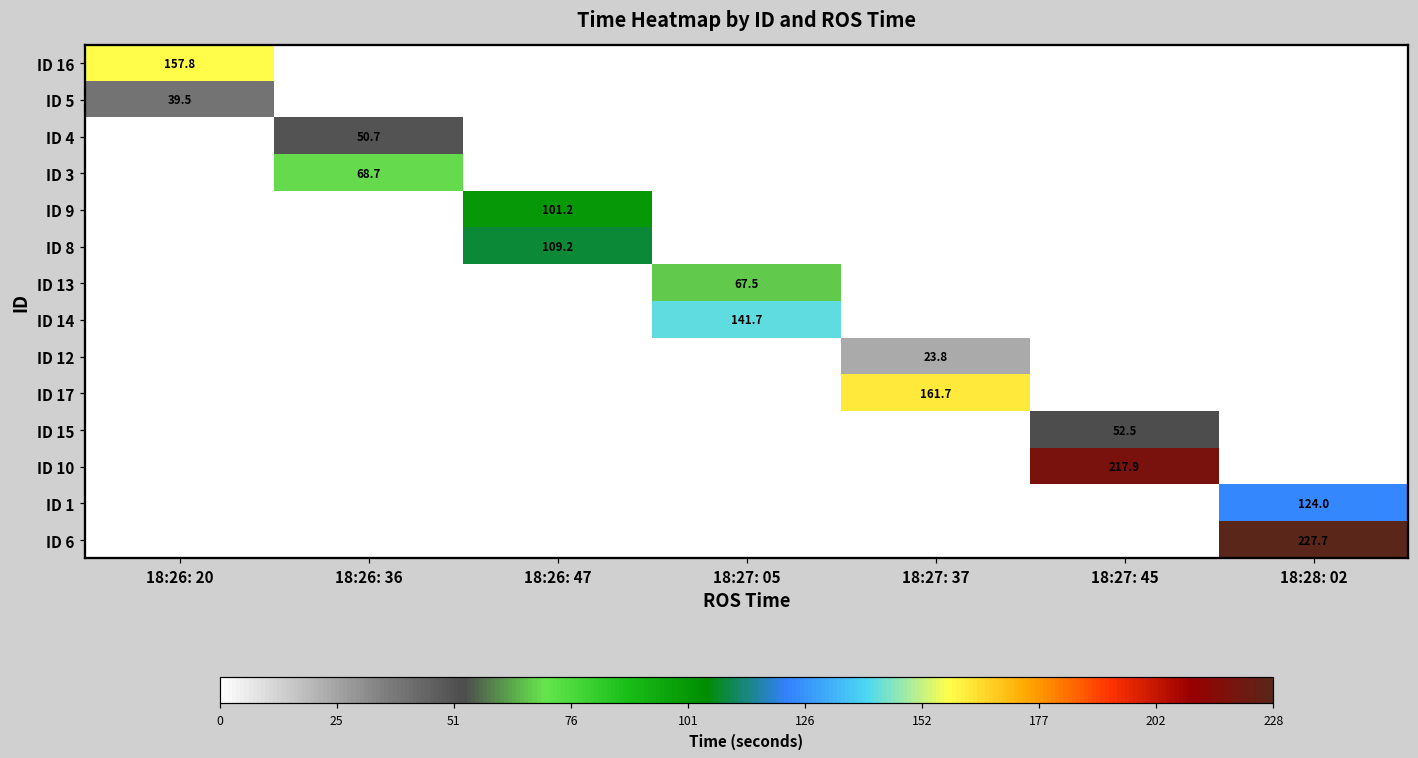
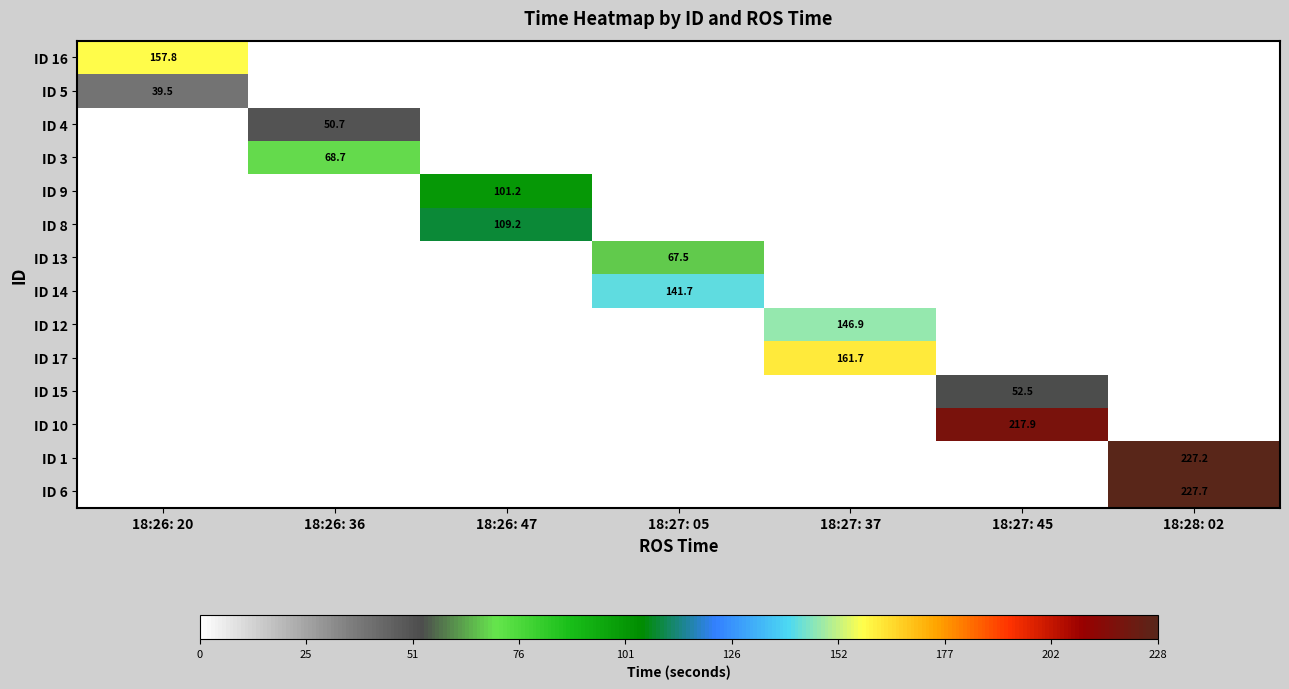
  {
    "ID 16": {
      "18:26: 20": 157.8
    },
    "ID 5": {
      "18:26: 20": 39.5
    },
    "ID 4": {
      "18:26: 36": 50.7
    },
    "ID 3": {
      "18:26: 36": 68.7
    },
    "ID 9": {
      "18:26: 47": 101.2
    },
    "ID 8": {
      "18:26: 47": 109.2
    },
    "ID 13": {
      "18:27: 05": 67.5
    },
    "ID 14": {
      "18:27: 05": 141.7
    },
    "ID 12": {
-     "18:27: 37": 23.8
+     "18:27: 37": 146.9
    },
    "ID 17": {
      "18:27: 37": 161.7
    },
    "ID 15": {
      "18:27: 45": 52.5
    },
    "ID 10": {
      "18:27: 45": 217.9
    },
    "ID 1": {
-     "18:28: 02": 124.0
+     "18:28: 02": 227.2
    },
    "ID 6": {
      "18:28: 02": 227.7
    }
  }
